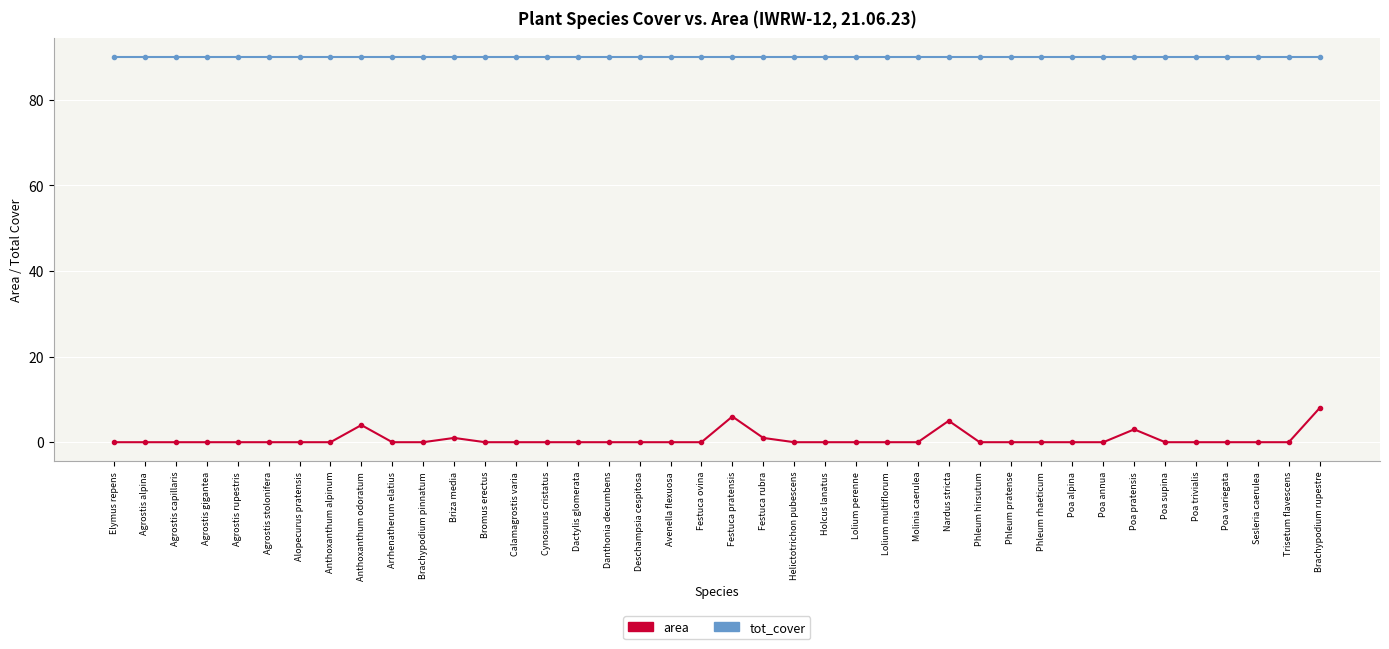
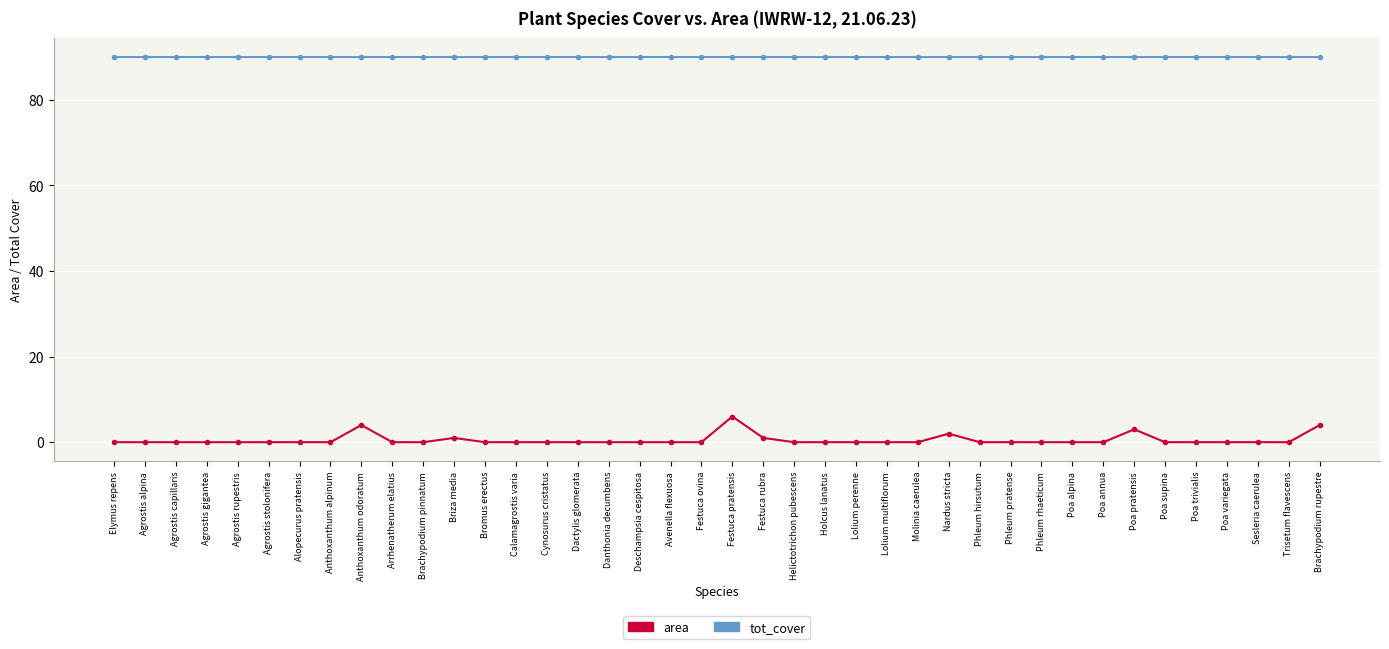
  {
    "area": {
      "Elymus repens": 0,
      "Agrostis alpina": 0,
      "Agrostis capillaris": 0,
      "Agrostis gigantea": 0,
      "Agrostis rupestris": 0,
      "Agrostis stolonifera": 0,
      "Alopecurus pratensis": 0,
      "Anthoxanthum alpinum": 0,
      "Anthoxanthum odoratum": 4,
      "Arrhenatherum elatius": 0,
      "Brachypodium pinnatum": 0,
      "Briza media": 1,
      "Bromus erectus": 0,
      "Calamagrostis varia": 0,
      "Cynosurus cristatus": 0,
      "Dactylis glomerata": 0,
      "Danthonia decumbens": 0,
      "Deschampsia cespitosa": 0,
      "Avenella flexuosa": 0,
      "Festuca ovina": 0,
      "Festuca pratensis": 6,
      "Festuca rubra": 1,
      "Helictotrichon pubescens": 0,
      "Holcus lanatus": 0,
      "Lolium perenne": 0,
      "Lolium multiflorum": 0,
      "Molinia caerulea": 0,
-     "Nardus stricta": 5,
+     "Nardus stricta": 2,
      "Phleum hirsutum": 0,
      "Phleum pratense": 0,
      "Phleum rhaeticum": 0,
      "Poa alpina": 0,
      "Poa annua": 0,
      "Poa pratensis": 3,
      "Poa supina": 0,
      "Poa trivialis": 0,
      "Poa variegata": 0,
      "Sesleria caerulea": 0,
      "Trisetum flavescens": 0,
-     "Brachypodium rupestre": 8
+     "Brachypodium rupestre": 4
    },
    "tot_cover": {
      "Elymus repens": 90,
      "Agrostis alpina": 90,
      "Agrostis capillaris": 90,
      "Agrostis gigantea": 90,
      "Agrostis rupestris": 90,
      "Agrostis stolonifera": 90,
      "Alopecurus pratensis": 90,
      "Anthoxanthum alpinum": 90,
      "Anthoxanthum odoratum": 90,
      "Arrhenatherum elatius": 90,
      "Brachypodium pinnatum": 90,
      "Briza media": 90,
      "Bromus erectus": 90,
      "Calamagrostis varia": 90,
      "Cynosurus cristatus": 90,
      "Dactylis glomerata": 90,
      "Danthonia decumbens": 90,
      "Deschampsia cespitosa": 90,
      "Avenella flexuosa": 90,
      "Festuca ovina": 90,
      "Festuca pratensis": 90,
      "Festuca rubra": 90,
      "Helictotrichon pubescens": 90,
      "Holcus lanatus": 90,
      "Lolium perenne": 90,
      "Lolium multiflorum": 90,
      "Molinia caerulea": 90,
      "Nardus stricta": 90,
      "Phleum hirsutum": 90,
      "Phleum pratense": 90,
      "Phleum rhaeticum": 90,
      "Poa alpina": 90,
      "Poa annua": 90,
      "Poa pratensis": 90,
      "Poa supina": 90,
      "Poa trivialis": 90,
      "Poa variegata": 90,
      "Sesleria caerulea": 90,
      "Trisetum flavescens": 90,
      "Brachypodium rupestre": 90
    }
  }
